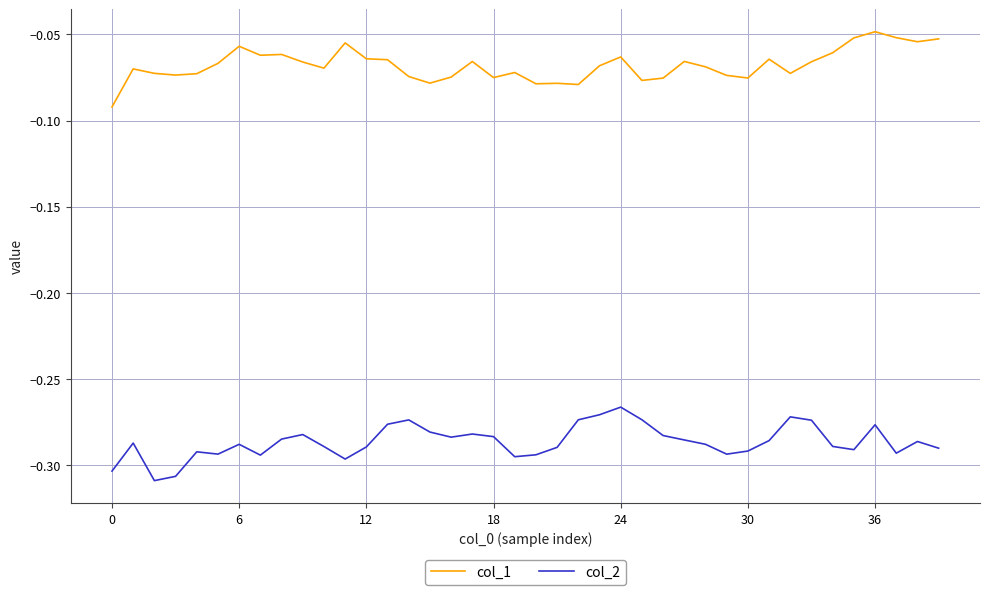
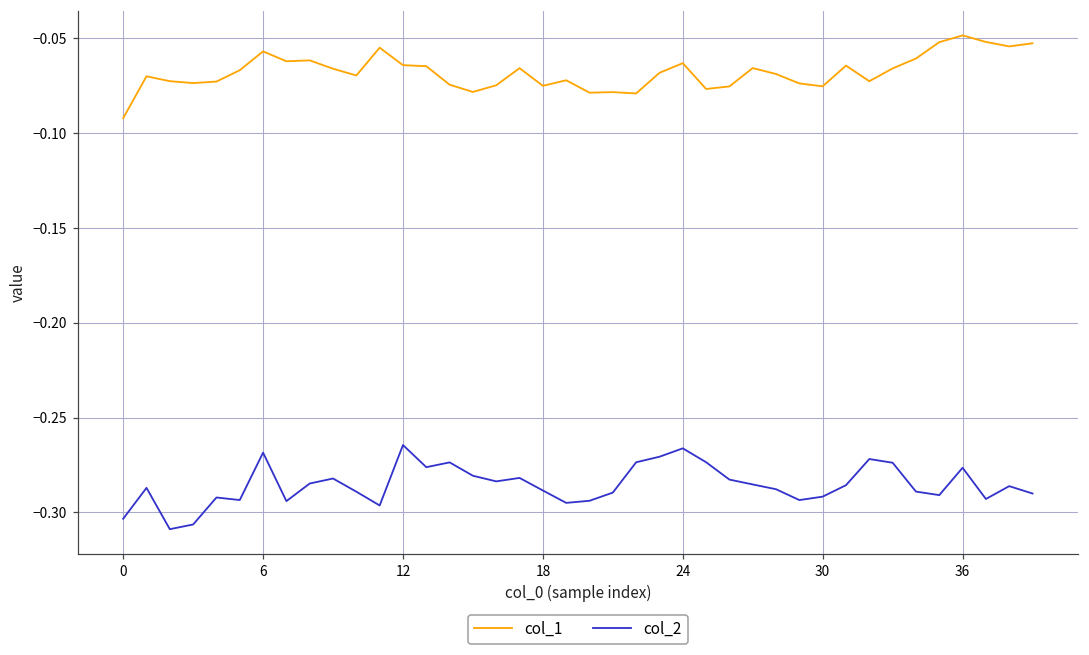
  {
    "col_1": {
      "0": -0.092,
      "6": -0.057,
      "12": -0.064,
      "18": -0.075,
      "24": -0.063,
      "30": -0.075,
      "36": -0.048
    },
    "col_2": {
      "0": -0.303,
-     "6": -0.288,
-     "12": -0.289,
-     "18": -0.283,
+     "6": -0.269,
+     "12": -0.265,
+     "18": -0.288,
      "24": -0.266,
      "30": -0.292,
      "36": -0.277
    }
  }
